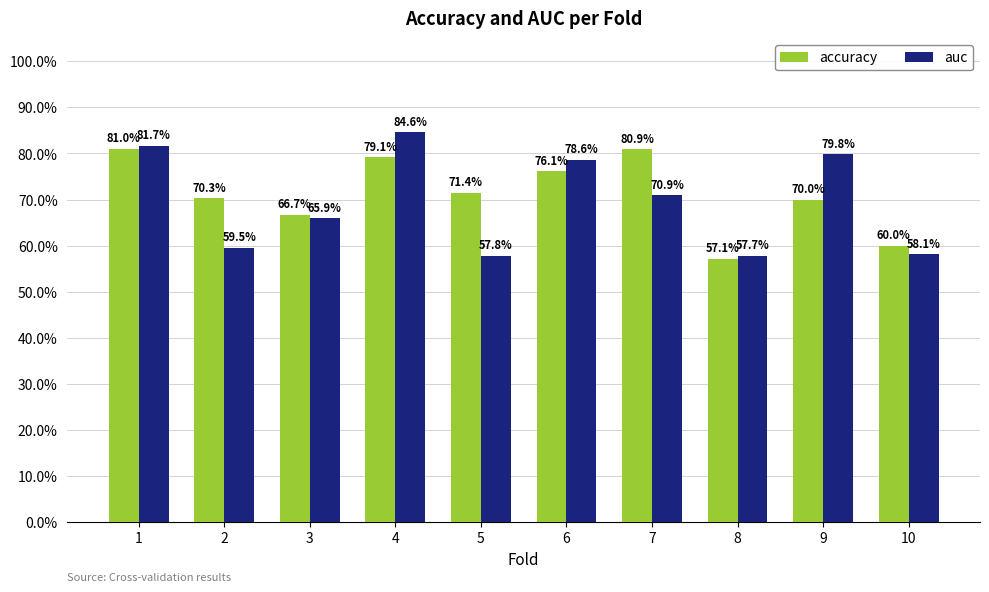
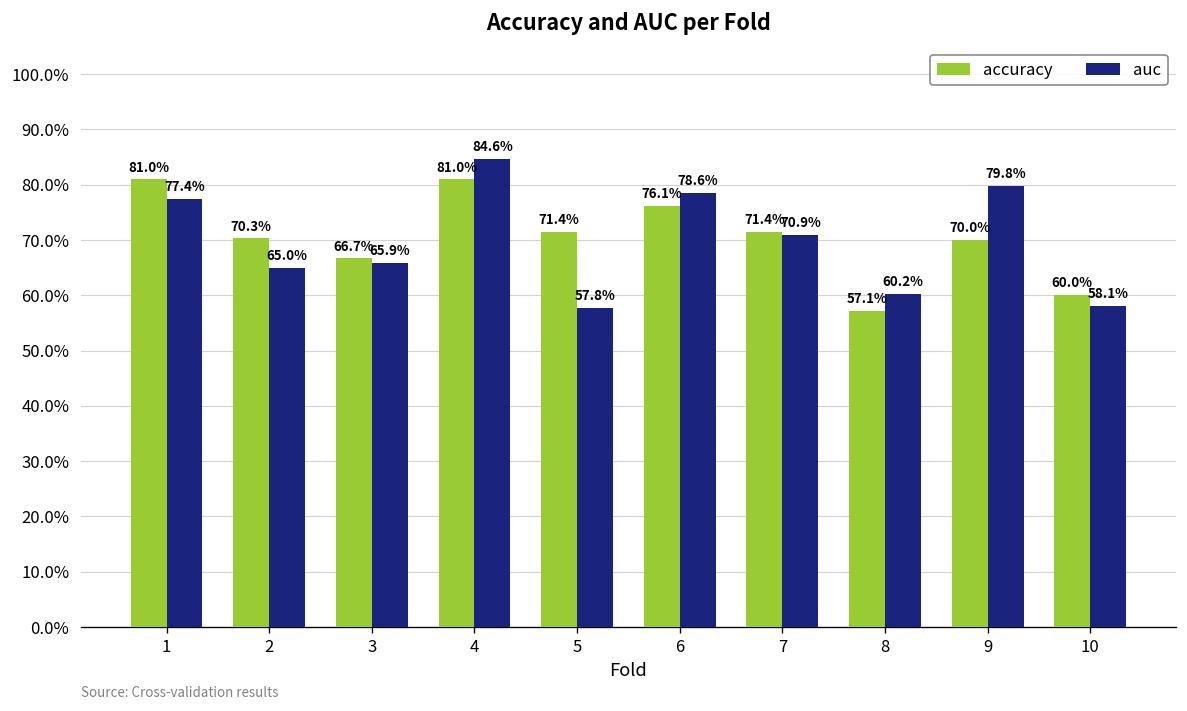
  {
    "accuracy": {
      "1": "81.0%",
      "2": "70.3%",
      "3": "66.7%",
-     "4": "79.1%",
+     "4": "81.0%",
      "5": "71.4%",
      "6": "76.1%",
-     "7": "80.9%",
+     "7": "71.4%",
      "8": "57.1%",
      "9": "70.0%",
      "10": "60.0%"
    },
    "auc": {
-     "1": "81.7%",
-     "2": "59.5%",
+     "1": "77.4%",
+     "2": "65.0%",
      "3": "65.9%",
      "4": "84.6%",
      "5": "57.8%",
      "6": "78.6%",
      "7": "70.9%",
-     "8": "57.7%",
+     "8": "60.2%",
      "9": "79.8%",
      "10": "58.1%"
    }
  }
